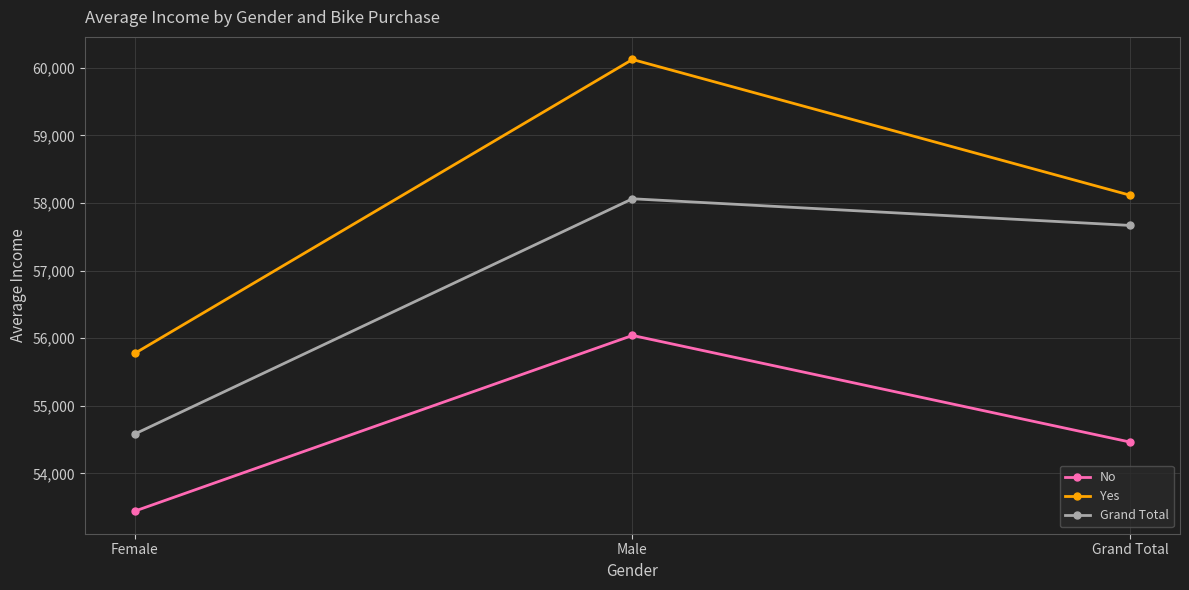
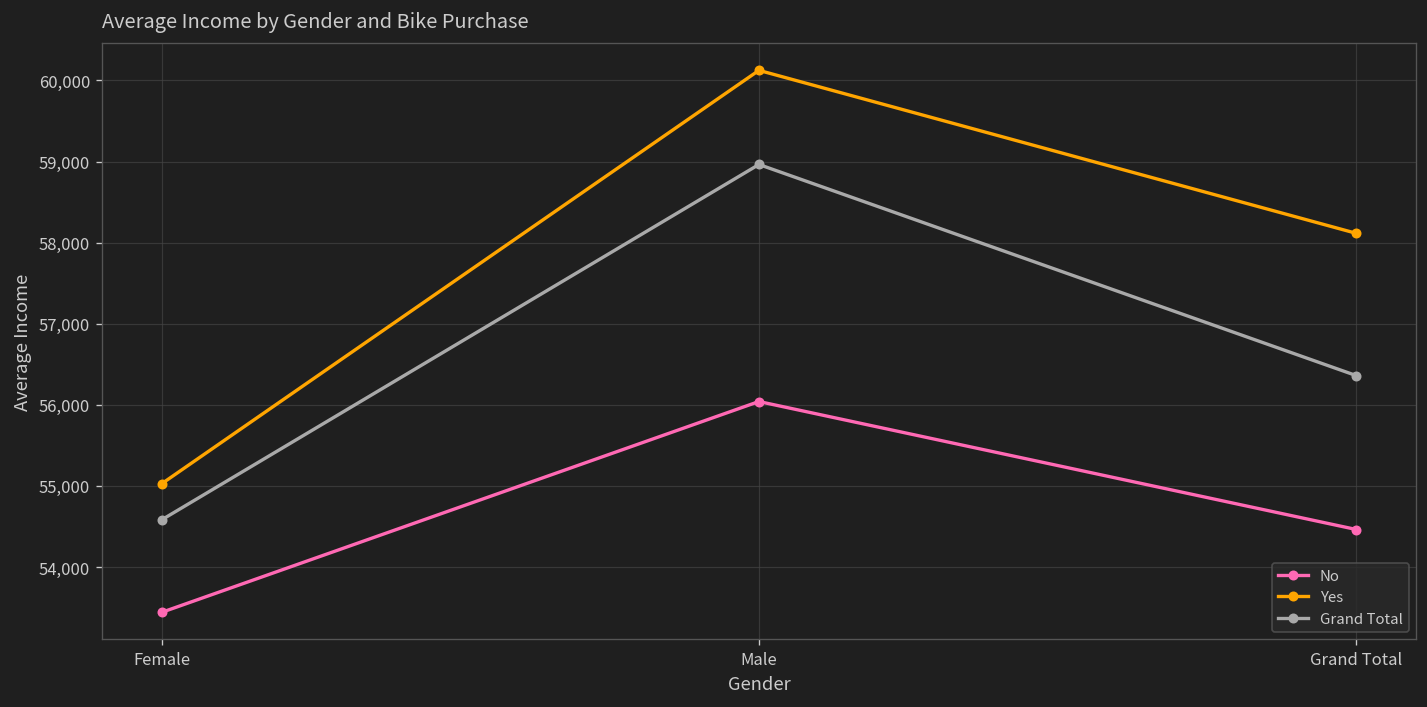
  {
    "No": {
      "Female": "53,400",
      "Male": "56,000",
      "Grand Total": "54,500"
    },
    "Yes": {
-     "Female": "55,800",
+     "Female": "55,000",
      "Male": "60,100",
      "Grand Total": "58,100"
    },
    "Grand Total": {
      "Female": "54,600",
-     "Male": "58,100",
-     "Grand Total": "57,700"
+     "Male": "59,000",
+     "Grand Total": "56,400"
    }
  }
